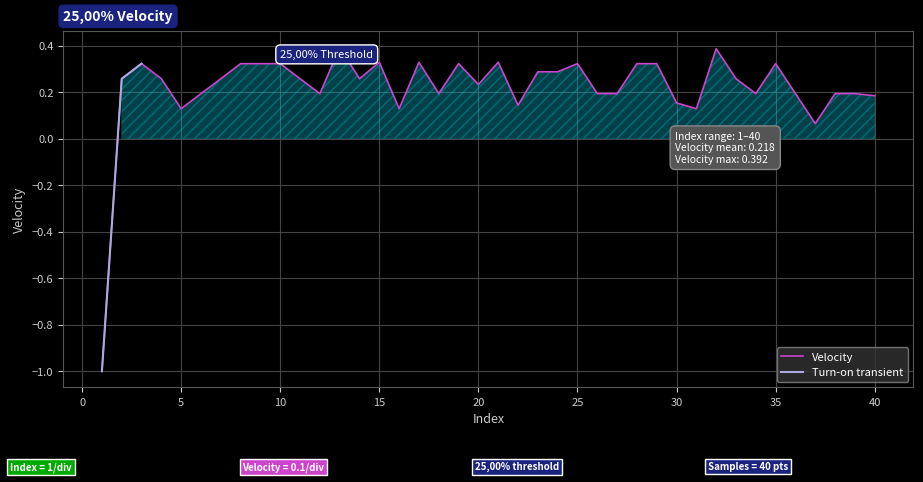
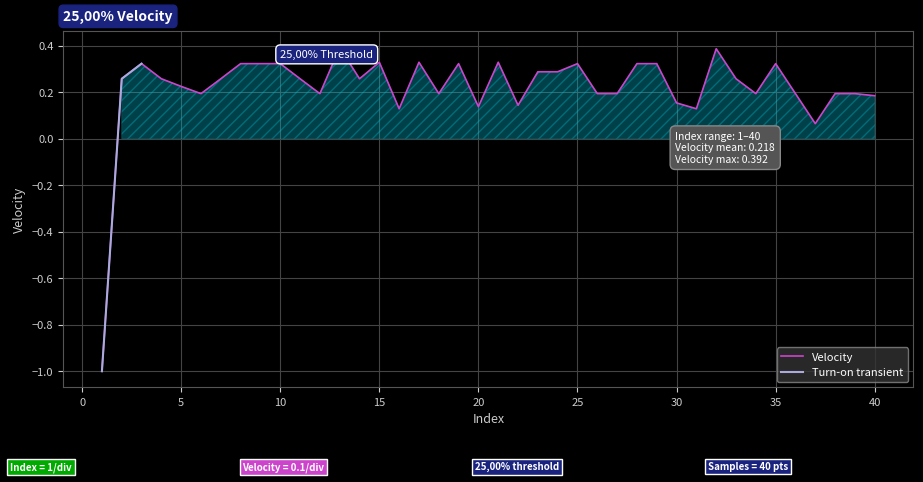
  {
    "Velocity": {
-     "5": 0.13,
-     "20": 0.23
+     "5": 0.23,
+     "20": 0.14
    }
  }
